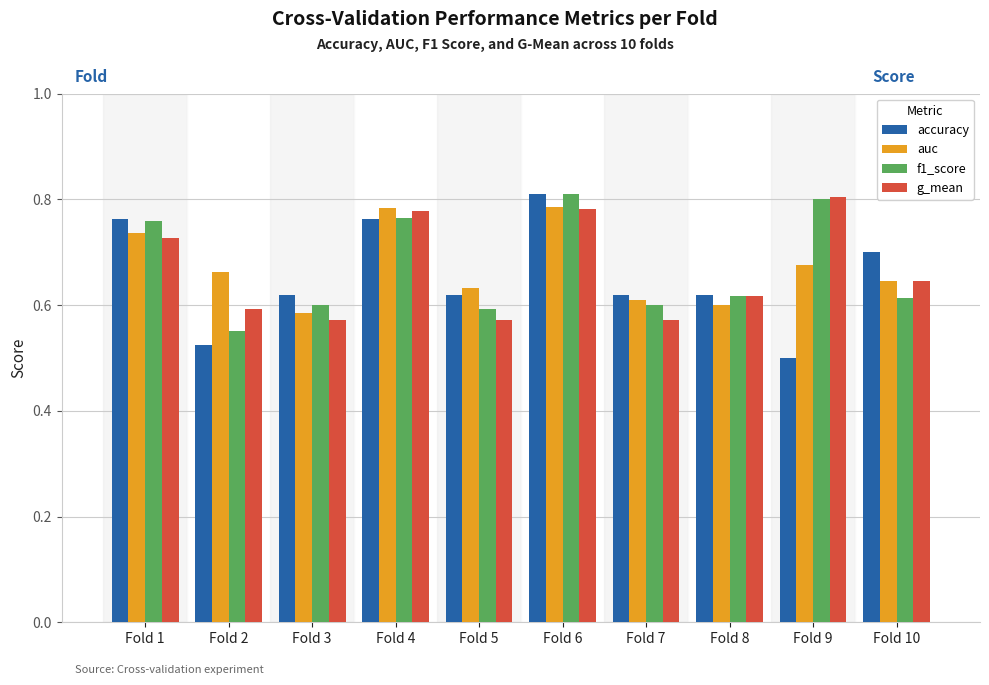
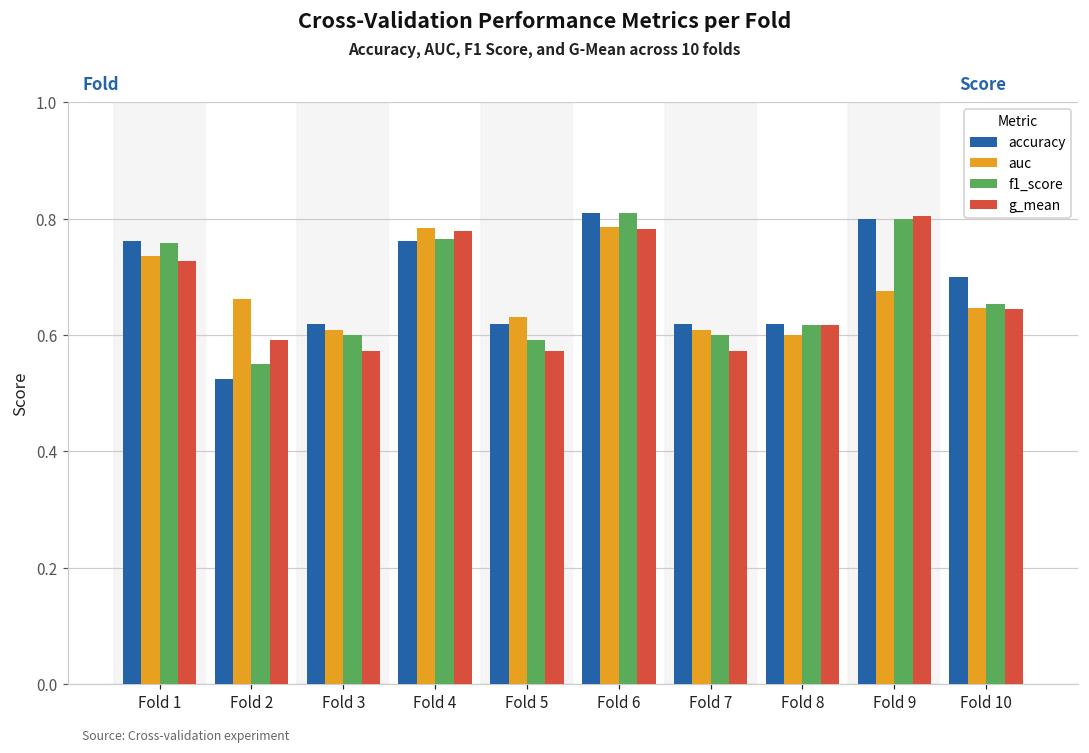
  {
    "accuracy": {
      "Fold 1": 0.76,
      "Fold 2": 0.52,
      "Fold 3": 0.62,
      "Fold 4": 0.76,
      "Fold 5": 0.62,
      "Fold 6": 0.81,
      "Fold 7": 0.62,
      "Fold 8": 0.62,
-     "Fold 9": 0.5,
+     "Fold 9": 0.8,
      "Fold 10": 0.7
    },
    "auc": {
      "Fold 1": 0.74,
      "Fold 2": 0.66,
-     "Fold 3": 0.59,
+     "Fold 3": 0.61,
      "Fold 4": 0.78,
      "Fold 5": 0.63,
      "Fold 6": 0.79,
      "Fold 7": 0.61,
      "Fold 8": 0.60,
      "Fold 9": 0.67,
      "Fold 10": 0.65
    },
    "f1_score": {
      "Fold 1": 0.76,
      "Fold 2": 0.55,
      "Fold 3": 0.60,
      "Fold 4": 0.77,
      "Fold 5": 0.59,
      "Fold 6": 0.81,
      "Fold 7": 0.60,
      "Fold 8": 0.62,
      "Fold 9": 0.80,
-     "Fold 10": 0.61
+     "Fold 10": 0.65
    },
    "g_mean": {
      "Fold 1": 0.73,
      "Fold 2": 0.59,
      "Fold 3": 0.57,
      "Fold 4": 0.78,
      "Fold 5": 0.57,
      "Fold 6": 0.78,
      "Fold 7": 0.57,
      "Fold 8": 0.62,
      "Fold 9": 0.80,
      "Fold 10": 0.65
    }
  }
